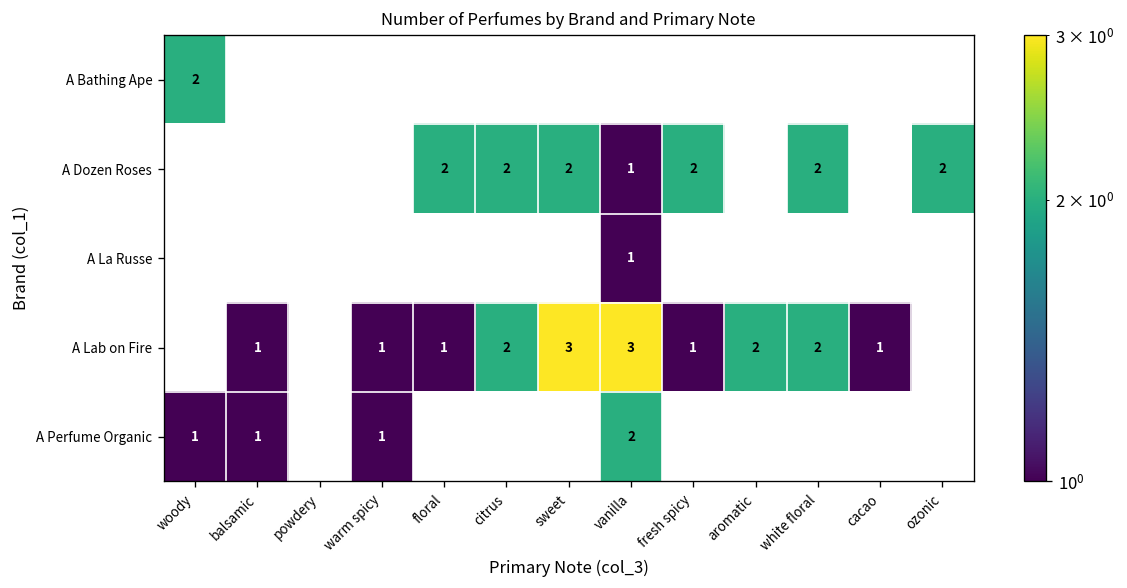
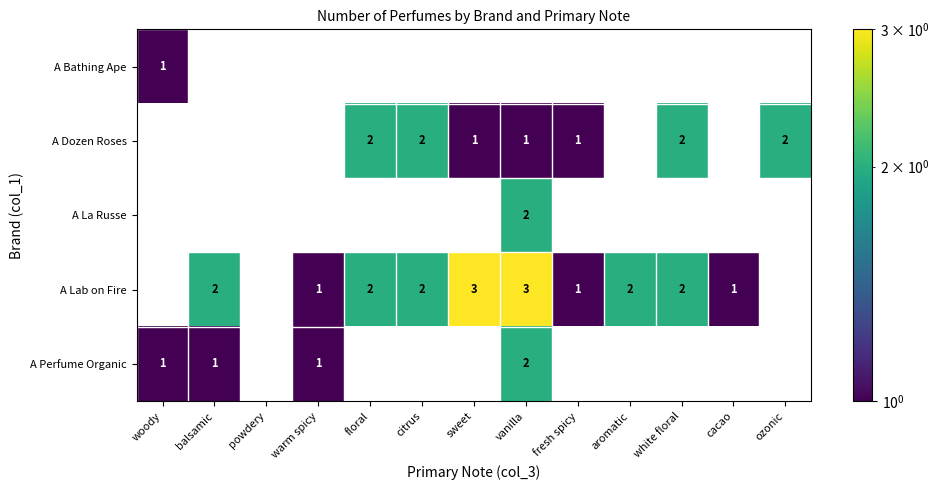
  {
    "A Bathing Ape": {
-     "woody": 2
+     "woody": 1
    },
    "A Dozen Roses": {
      "floral": 2,
      "citrus": 2,
-     "sweet": 2,
+     "sweet": 1,
      "vanilla": 1,
-     "fresh spicy": 2,
+     "fresh spicy": 1,
      "white floral": 2,
      "ozonic": 2
    },
    "A La Russe": {
-     "vanilla": 1
+     "vanilla": 2
    },
    "A Lab on Fire": {
-     "balsamic": 1,
+     "balsamic": 2,
      "warm spicy": 1,
-     "floral": 1,
+     "floral": 2,
      "citrus": 2,
      "sweet": 3,
      "vanilla": 3,
      "fresh spicy": 1,
      "aromatic": 2,
      "white floral": 2,
      "cacao": 1
    },
    "A Perfume Organic": {
      "woody": 1,
      "balsamic": 1,
      "warm spicy": 1,
      "vanilla": 2
    }
  }
